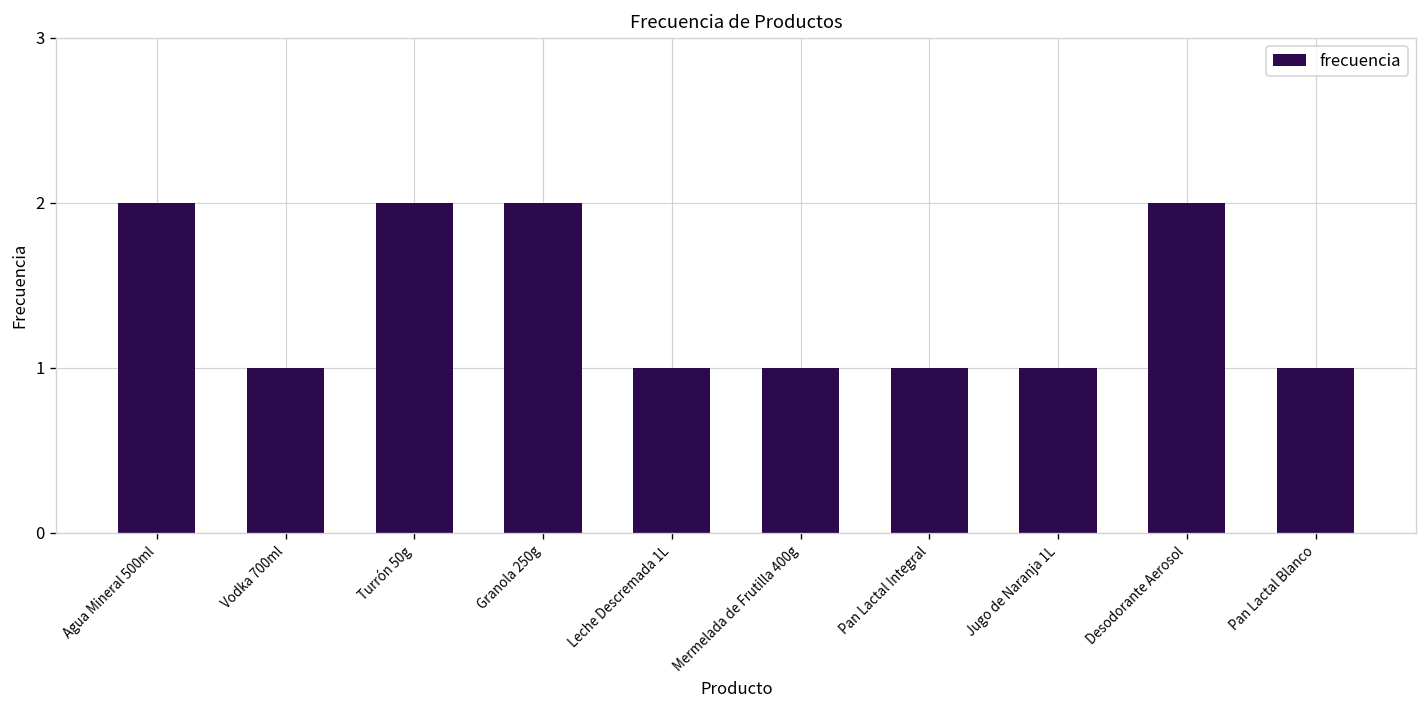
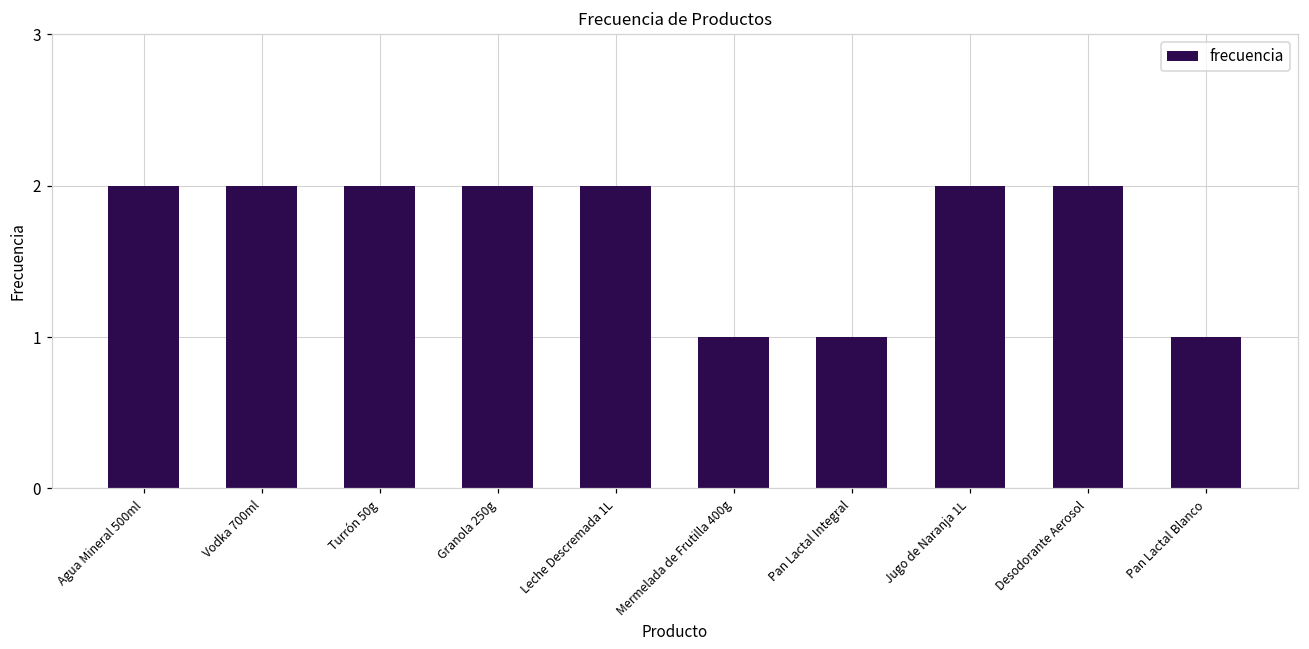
  {
    "Agua Mineral 500ml": 2,
-   "Vodka 700ml": 1,
+   "Vodka 700ml": 2,
    "Turrón 50g": 2,
    "Granola 250g": 2,
-   "Leche Descremada 1L": 1,
+   "Leche Descremada 1L": 2,
    "Mermelada de Frutilla 400g": 1,
    "Pan Lactal Integral": 1,
-   "Jugo de Naranja 1L": 1,
+   "Jugo de Naranja 1L": 2,
    "Desodorante Aerosol": 2,
    "Pan Lactal Blanco": 1
  }
